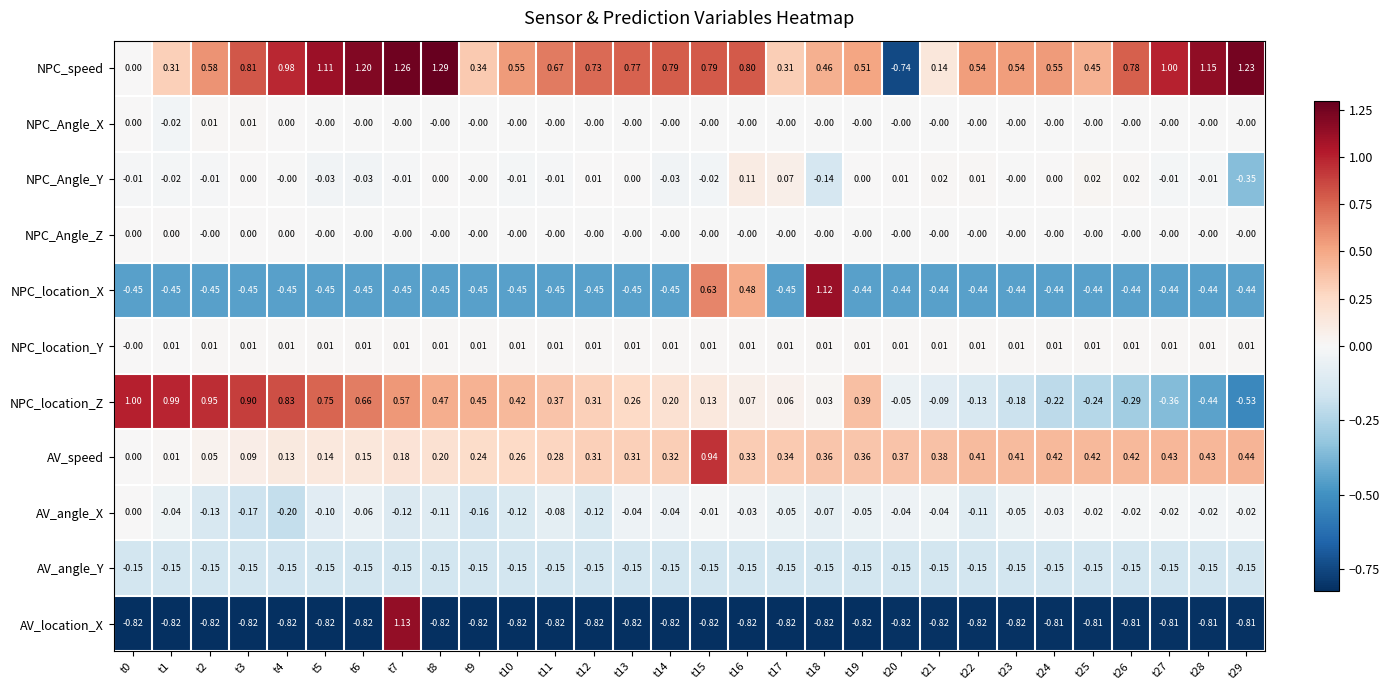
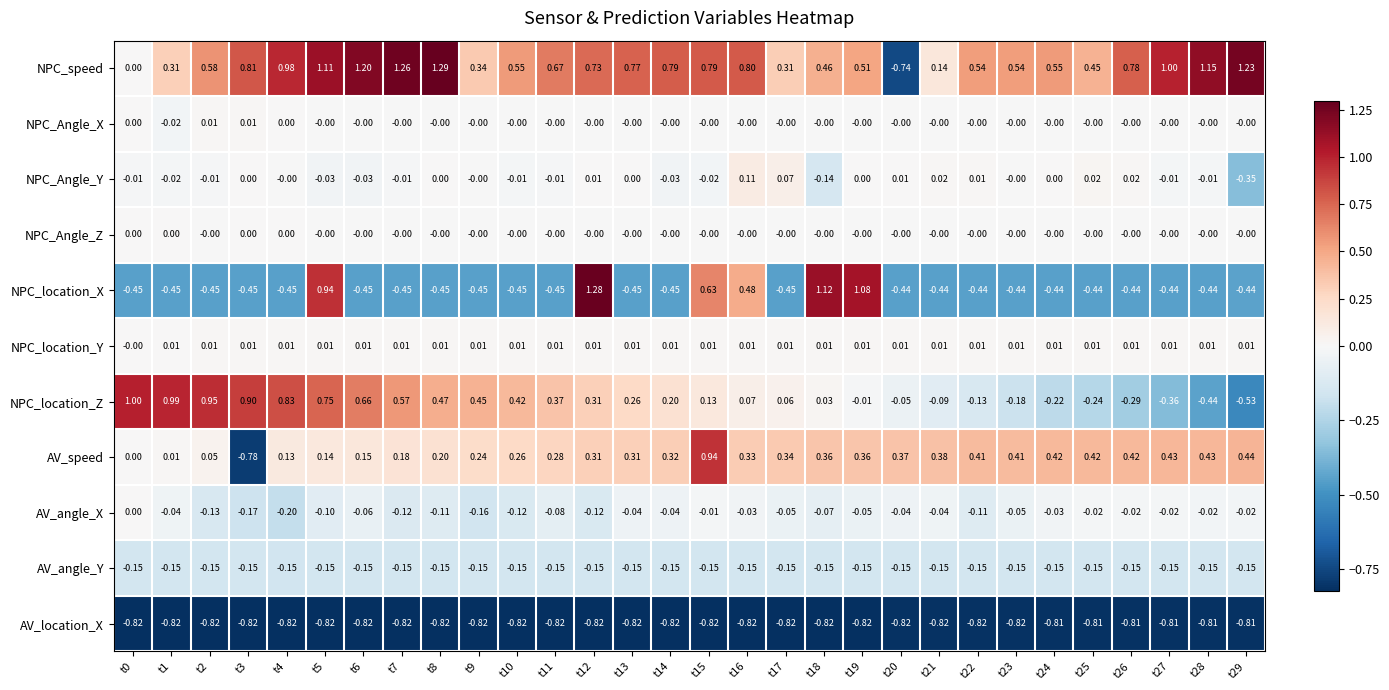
  {
    "NPC_location_X": {
      "t0": -0.45,
      "t1": -0.45,
      "t2": -0.45,
      "t3": -0.45,
      "t4": -0.45,
-     "t5": -0.45,
+     "t5": 0.94,
      "t6": -0.45,
      "t7": -0.45,
      "t8": -0.45,
      "t9": -0.45,
      "t10": -0.45,
      "t11": -0.45,
-     "t12": -0.45,
+     "t12": 1.28,
      "t13": -0.45,
      "t14": -0.45,
      "t15": 0.63,
      "t16": 0.48,
      "t17": -0.45,
      "t18": 1.12,
-     "t19": -0.44,
+     "t19": 1.08,
      "t20": -0.44,
      "t21": -0.44,
      "t22": -0.44,
      "t23": -0.44,
      "t24": -0.44,
      "t25": -0.44,
      "t26": -0.44,
      "t27": -0.44,
      "t28": -0.44,
      "t29": -0.44
    },
    "NPC_location_Z": {
      "t0": 1.00,
      "t1": 0.99,
      "t2": 0.95,
      "t3": 0.90,
      "t4": 0.83,
      "t5": 0.75,
      "t6": 0.66,
      "t7": 0.57,
      "t8": 0.47,
      "t9": 0.45,
      "t10": 0.42,
      "t11": 0.37,
      "t12": 0.31,
      "t13": 0.26,
      "t14": 0.20,
      "t15": 0.13,
      "t16": 0.07,
      "t17": 0.06,
      "t18": 0.03,
-     "t19": 0.39,
+     "t19": -0.01,
      "t20": -0.05,
      "t21": -0.09,
      "t22": -0.13,
      "t23": -0.18,
      "t24": -0.22,
      "t25": -0.24,
      "t26": -0.29,
      "t27": -0.36,
      "t28": -0.44,
      "t29": -0.53
    },
    "AV_speed": {
      "t0": 0.00,
      "t1": 0.01,
      "t2": 0.05,
-     "t3": 0.09,
+     "t3": -0.78,
      "t4": 0.13,
      "t5": 0.14,
      "t6": 0.15,
      "t7": 0.18,
      "t8": 0.20,
      "t9": 0.24,
      "t10": 0.26,
      "t11": 0.28,
      "t12": 0.31,
      "t13": 0.31,
      "t14": 0.32,
      "t15": 0.94,
      "t16": 0.33,
      "t17": 0.34,
      "t18": 0.36,
      "t19": 0.36,
      "t20": 0.37,
      "t21": 0.38,
      "t22": 0.41,
      "t23": 0.41,
      "t24": 0.42,
      "t25": 0.42,
      "t26": 0.42,
      "t27": 0.43,
      "t28": 0.43,
      "t29": 0.44
    },
    "AV_location_X": {
      "t0": -0.82,
      "t1": -0.82,
      "t2": -0.82,
      "t3": -0.82,
      "t4": -0.82,
      "t5": -0.82,
      "t6": -0.82,
-     "t7": 1.13,
+     "t7": -0.82,
      "t8": -0.82,
      "t9": -0.82,
      "t10": -0.82,
      "t11": -0.82,
      "t12": -0.82,
      "t13": -0.82,
      "t14": -0.82,
      "t15": -0.82,
      "t16": -0.82,
      "t17": -0.82,
      "t18": -0.82,
      "t19": -0.82,
      "t20": -0.82,
      "t21": -0.82,
      "t22": -0.82,
      "t23": -0.82,
      "t24": -0.81,
      "t25": -0.81,
      "t26": -0.81,
      "t27": -0.81,
      "t28": -0.81,
      "t29": -0.81
    }
  }
